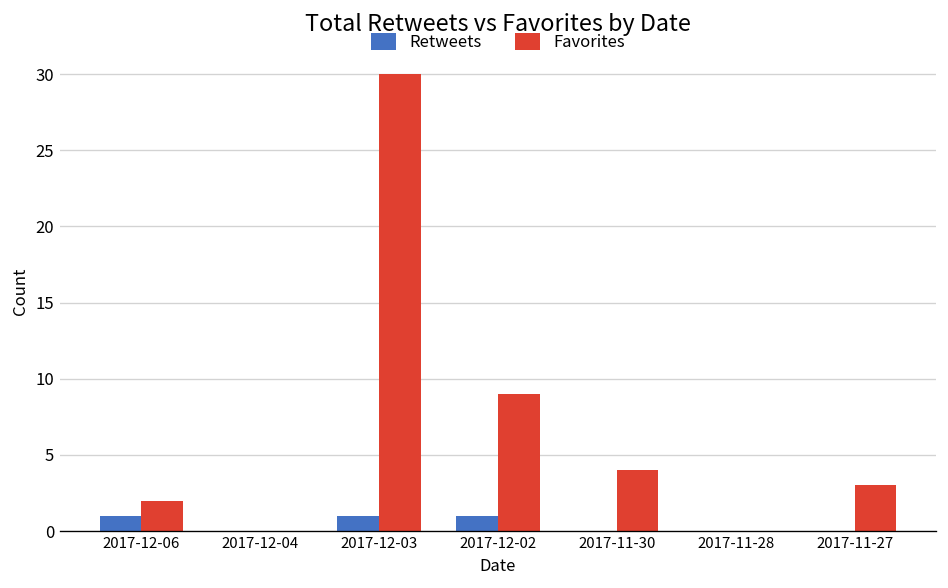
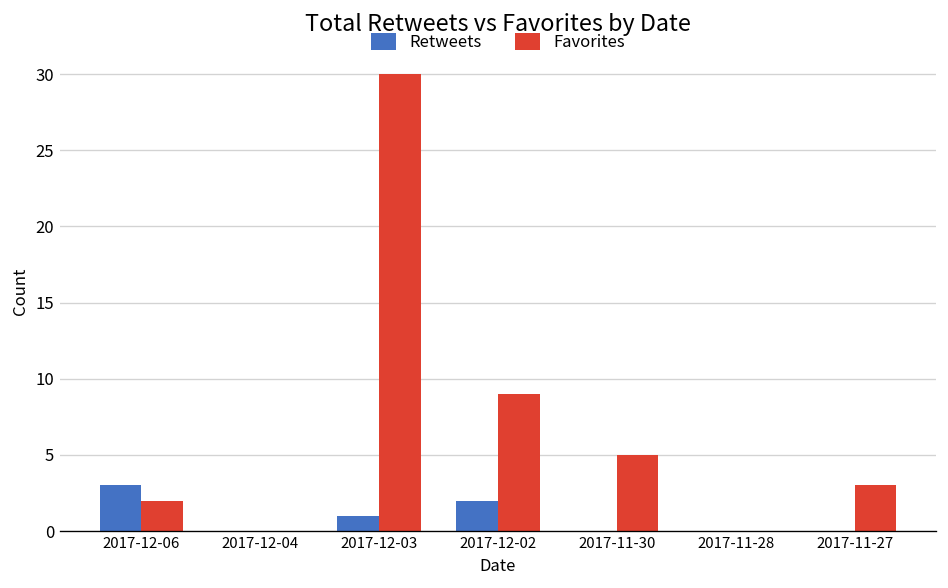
  {
    "Retweets": {
-     "2017-12-06": 1,
+     "2017-12-06": 3,
      "2017-12-04": 0,
      "2017-12-03": 1,
-     "2017-12-02": 1,
+     "2017-12-02": 2,
      "2017-11-30": 0,
      "2017-11-28": 0,
      "2017-11-27": 0
    },
    "Favorites": {
      "2017-12-06": 2,
      "2017-12-04": 0,
      "2017-12-03": 30,
      "2017-12-02": 9,
-     "2017-11-30": 4,
+     "2017-11-30": 5,
      "2017-11-28": 0,
      "2017-11-27": 3
    }
  }
